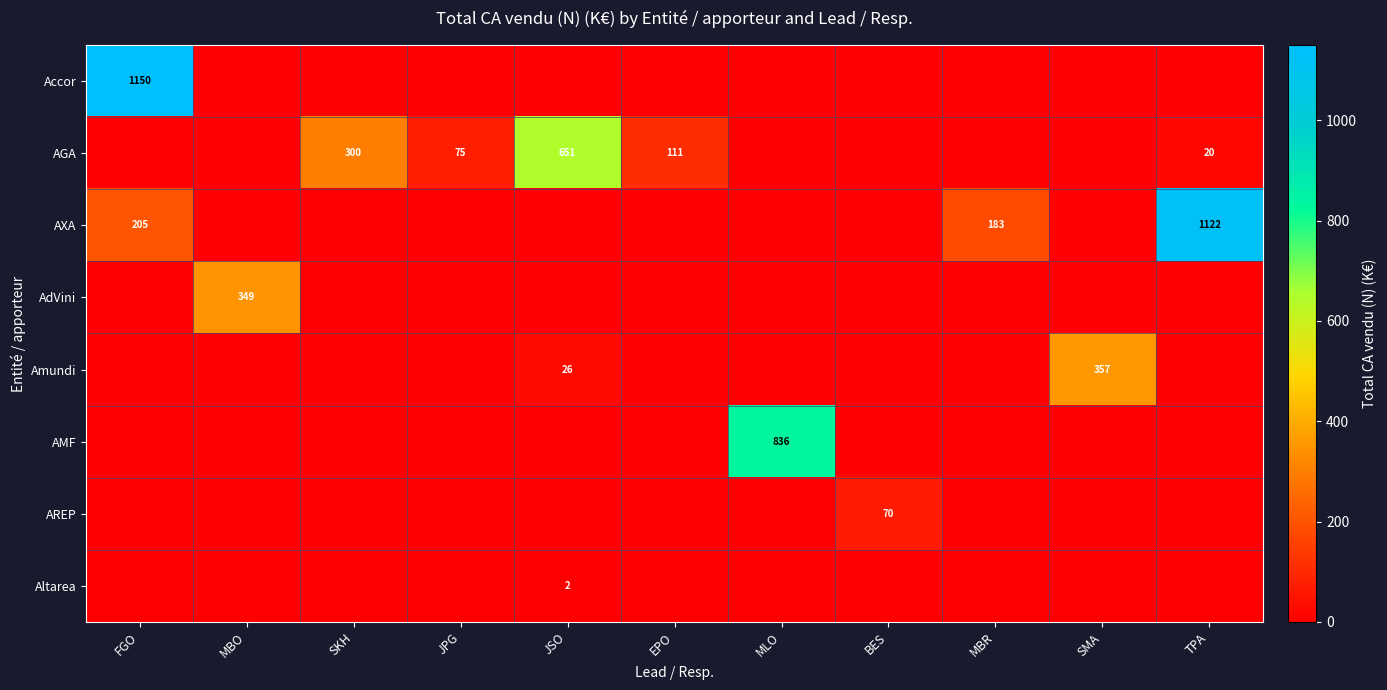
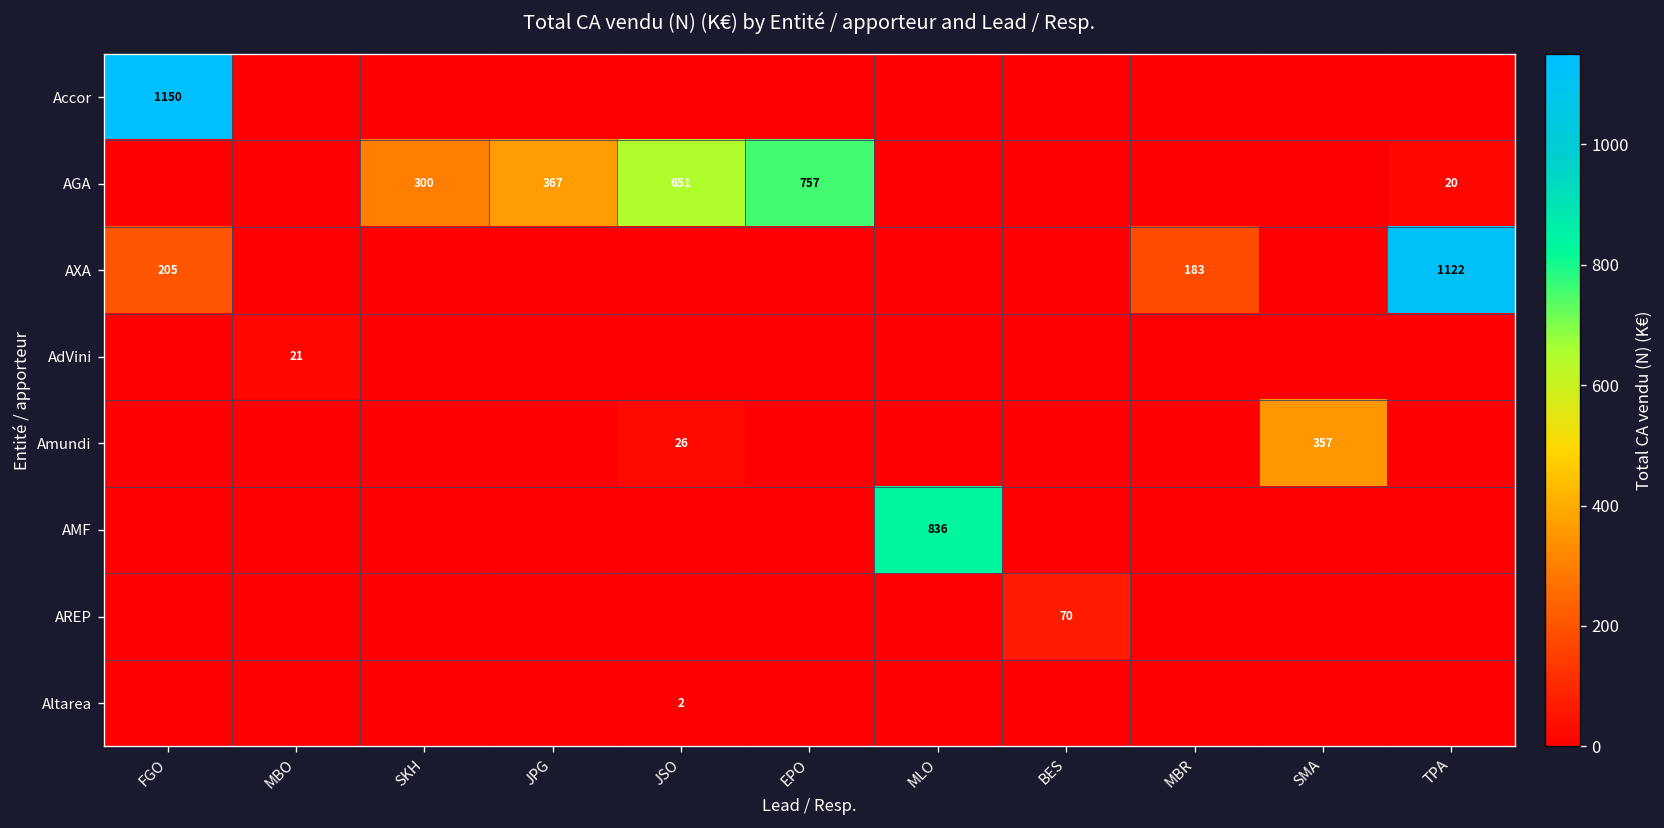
  {
    "Accor": {
      "FGO": 1150
    },
    "AGA": {
      "SKH": 300,
-     "JPG": 75,
+     "JPG": 367,
      "JSO": 651,
-     "EPO": 111,
+     "EPO": 757,
      "TPA": 20
    },
    "AXA": {
      "FGO": 205,
      "MBR": 183,
      "TPA": 1122
    },
    "AdVini": {
-     "MBO": 349
+     "MBO": 21
    },
    "Amundi": {
      "JSO": 26,
      "SMA": 357
    },
    "AMF": {
      "MLO": 836
    },
    "AREP": {
      "BES": 70
    },
    "Altarea": {
      "JSO": 2
    }
  }
